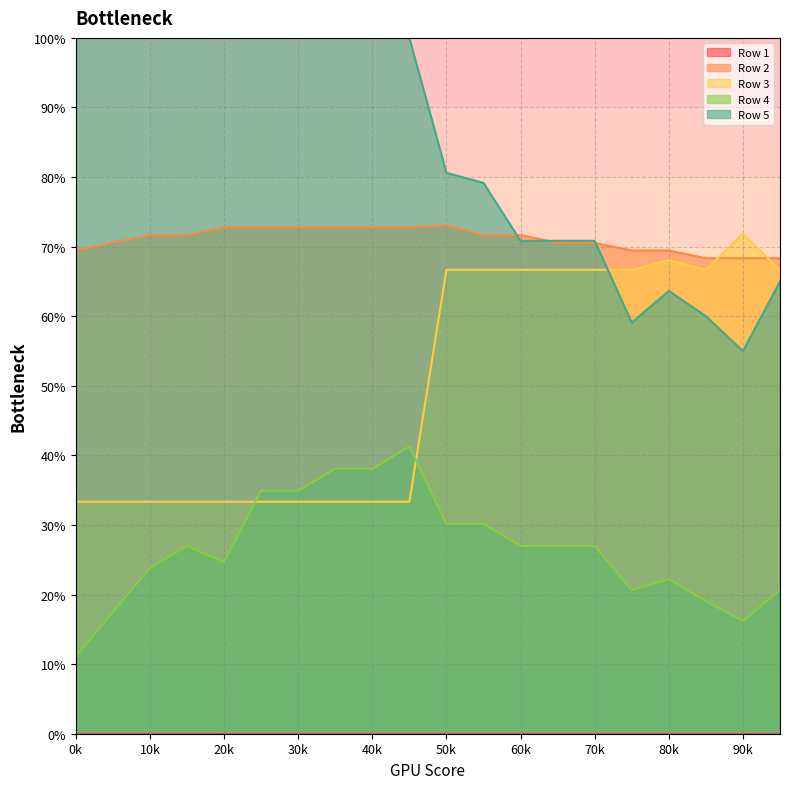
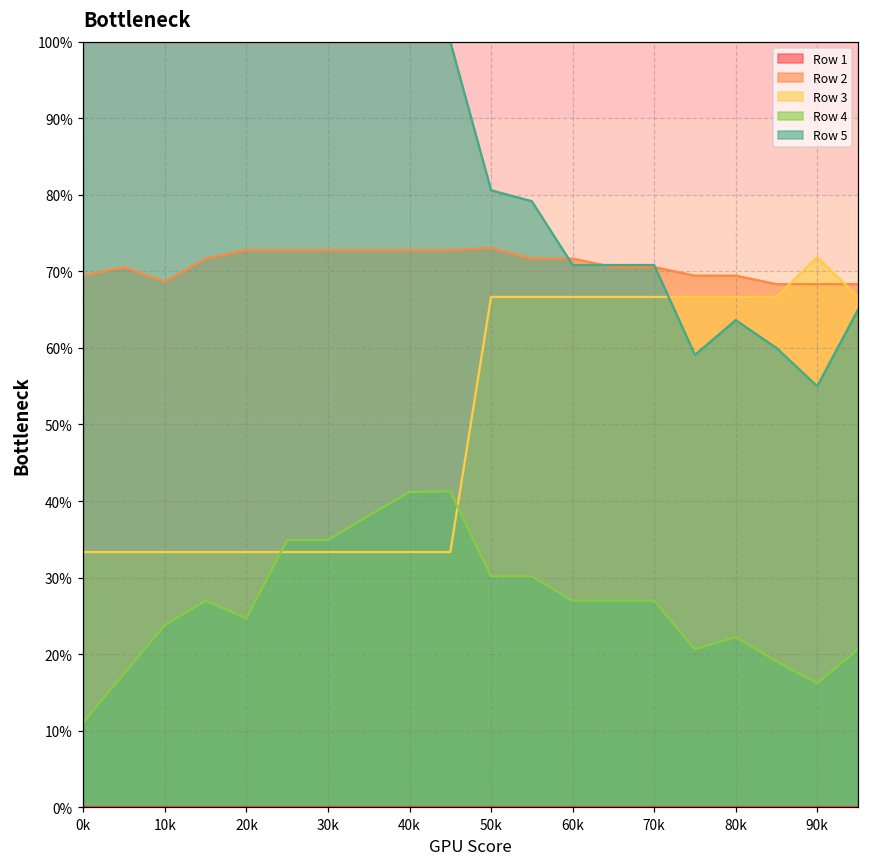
  {
    "Row 1": {
      "0k": "0%",
      "10k": "0%",
      "20k": "0%",
      "30k": "0%",
      "40k": "0%",
      "50k": "0%",
      "60k": "0%",
      "70k": "0%",
      "80k": "0%",
      "90k": "0%"
    },
    "Row 2": {
      "0k": "69%",
-     "10k": "72%",
+     "10k": "69%",
      "20k": "73%",
      "30k": "73%",
      "40k": "73%",
      "50k": "73%",
      "60k": "72%",
      "80k": "69%",
      "90k": "68%"
    },
    "Row 3": {
      "0k": "33%",
      "10k": "33%",
      "20k": "33%",
      "30k": "33%",
      "40k": "33%",
      "50k": "67%",
      "60k": "67%",
      "70k": "67%",
-     "80k": "68%",
+     "80k": "67%",
      "90k": "72%"
    },
    "Row 4": {
      "0k": "11%",
      "10k": "24%",
      "20k": "25%",
      "30k": "35%",
-     "40k": "38%",
+     "40k": "41%",
      "50k": "30%",
      "60k": "27%",
      "70k": "27%",
      "80k": "22%",
      "90k": "16%"
    },
    "Row 5": {
      "0k": "100%",
      "10k": "100%",
      "20k": "100%",
      "30k": "100%",
      "40k": "100%",
      "50k": "81%",
      "60k": "71%",
      "80k": "64%",
      "90k": "55%"
    }
  }
